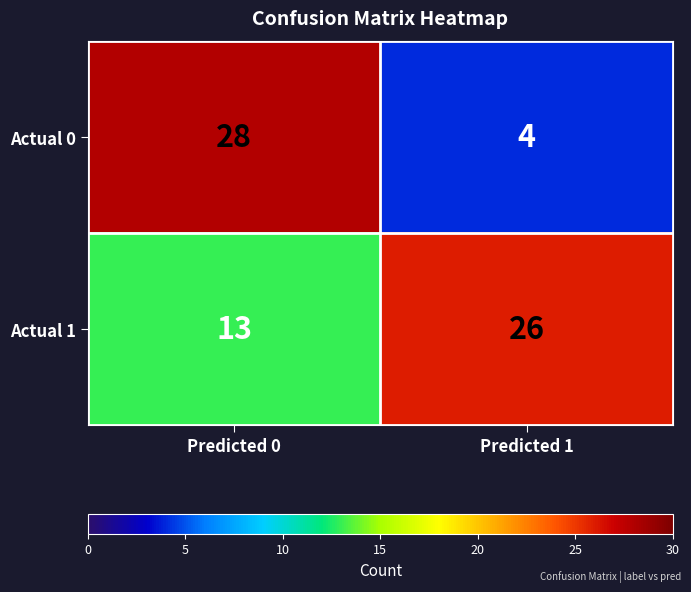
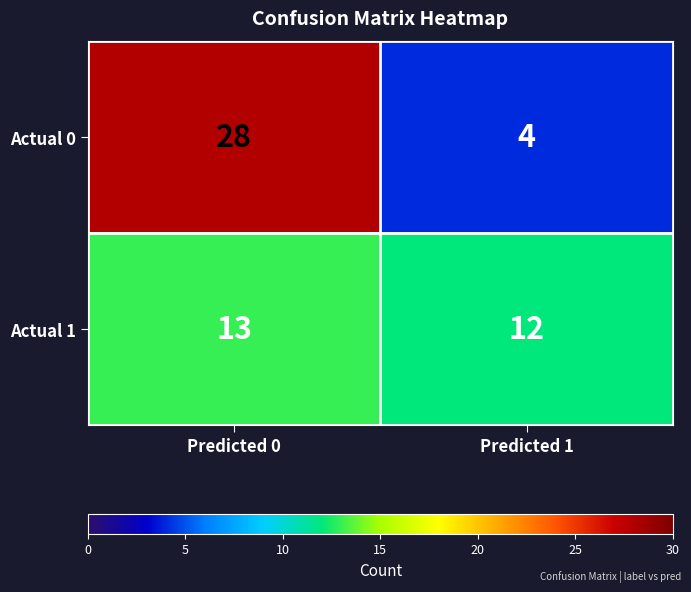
  {
    "Actual 0": {
      "Predicted 0": 28,
      "Predicted 1": 4
    },
    "Actual 1": {
      "Predicted 0": 13,
-     "Predicted 1": 26
+     "Predicted 1": 12
    }
  }
